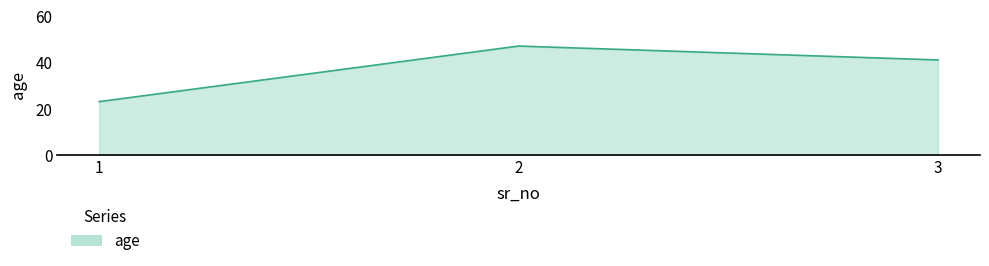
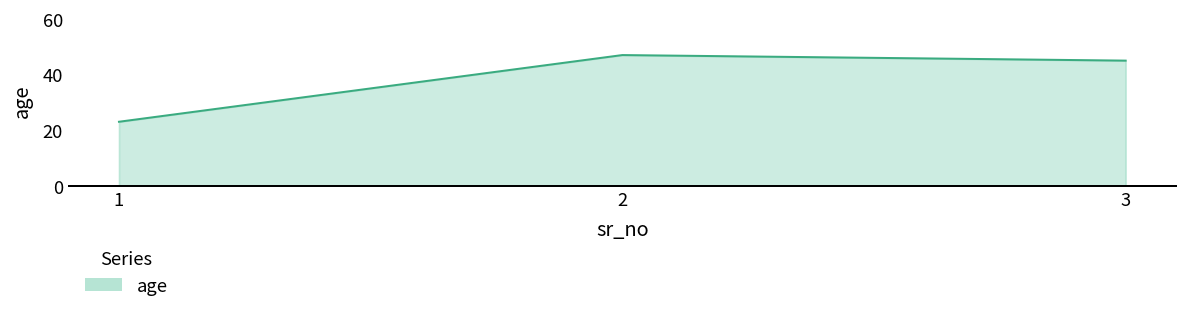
  {
    "1": 23,
    "2": 47,
-   "3": 41
+   "3": 45
  }
